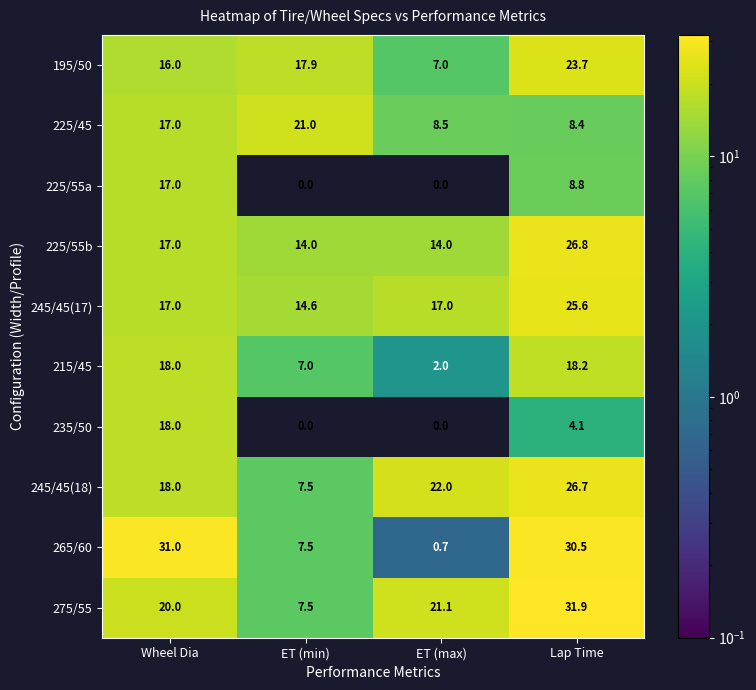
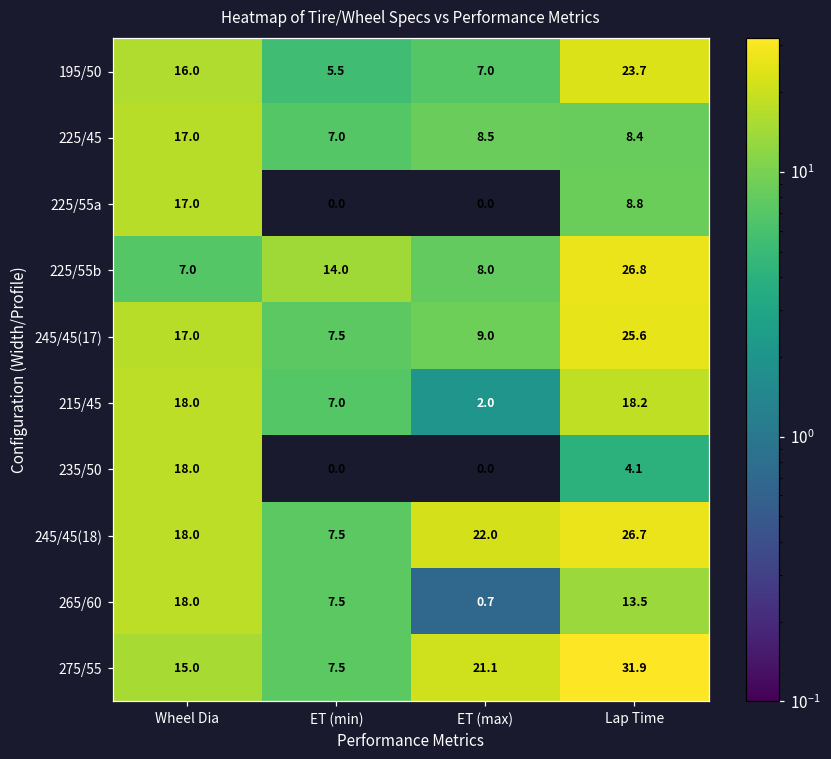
  {
    "195/50": {
      "Wheel Dia": 16.0,
-     "ET (min)": 17.9,
+     "ET (min)": 5.5,
      "ET (max)": 7.0,
      "Lap Time": 23.7
    },
    "225/45": {
      "Wheel Dia": 17.0,
-     "ET (min)": 21.0,
+     "ET (min)": 7.0,
      "ET (max)": 8.5,
      "Lap Time": 8.4
    },
    "225/55a": {
      "Wheel Dia": 17.0,
      "Lap Time": 8.8
    },
    "225/55b": {
-     "Wheel Dia": 17.0,
+     "Wheel Dia": 7.0,
      "ET (min)": 14.0,
-     "ET (max)": 14.0,
+     "ET (max)": 8.0,
      "Lap Time": 26.8
    },
    "245/45(17)": {
      "Wheel Dia": 17.0,
-     "ET (min)": 14.6,
-     "ET (max)": 17.0,
+     "ET (min)": 7.5,
+     "ET (max)": 9.0,
      "Lap Time": 25.6
    },
    "215/45": {
      "Wheel Dia": 18.0,
      "ET (min)": 7.0,
      "ET (max)": 2.0,
      "Lap Time": 18.2
    },
    "235/50": {
      "Wheel Dia": 18.0,
      "Lap Time": 4.1
    },
    "245/45(18)": {
      "Wheel Dia": 18.0,
      "ET (min)": 7.5,
      "ET (max)": 22.0,
      "Lap Time": 26.7
    },
    "265/60": {
-     "Wheel Dia": 31.0,
+     "Wheel Dia": 18.0,
      "ET (min)": 7.5,
      "ET (max)": 0.7,
-     "Lap Time": 30.5
+     "Lap Time": 13.5
    },
    "275/55": {
-     "Wheel Dia": 20.0,
+     "Wheel Dia": 15.0,
      "ET (min)": 7.5,
      "ET (max)": 21.1,
      "Lap Time": 31.9
    }
  }
